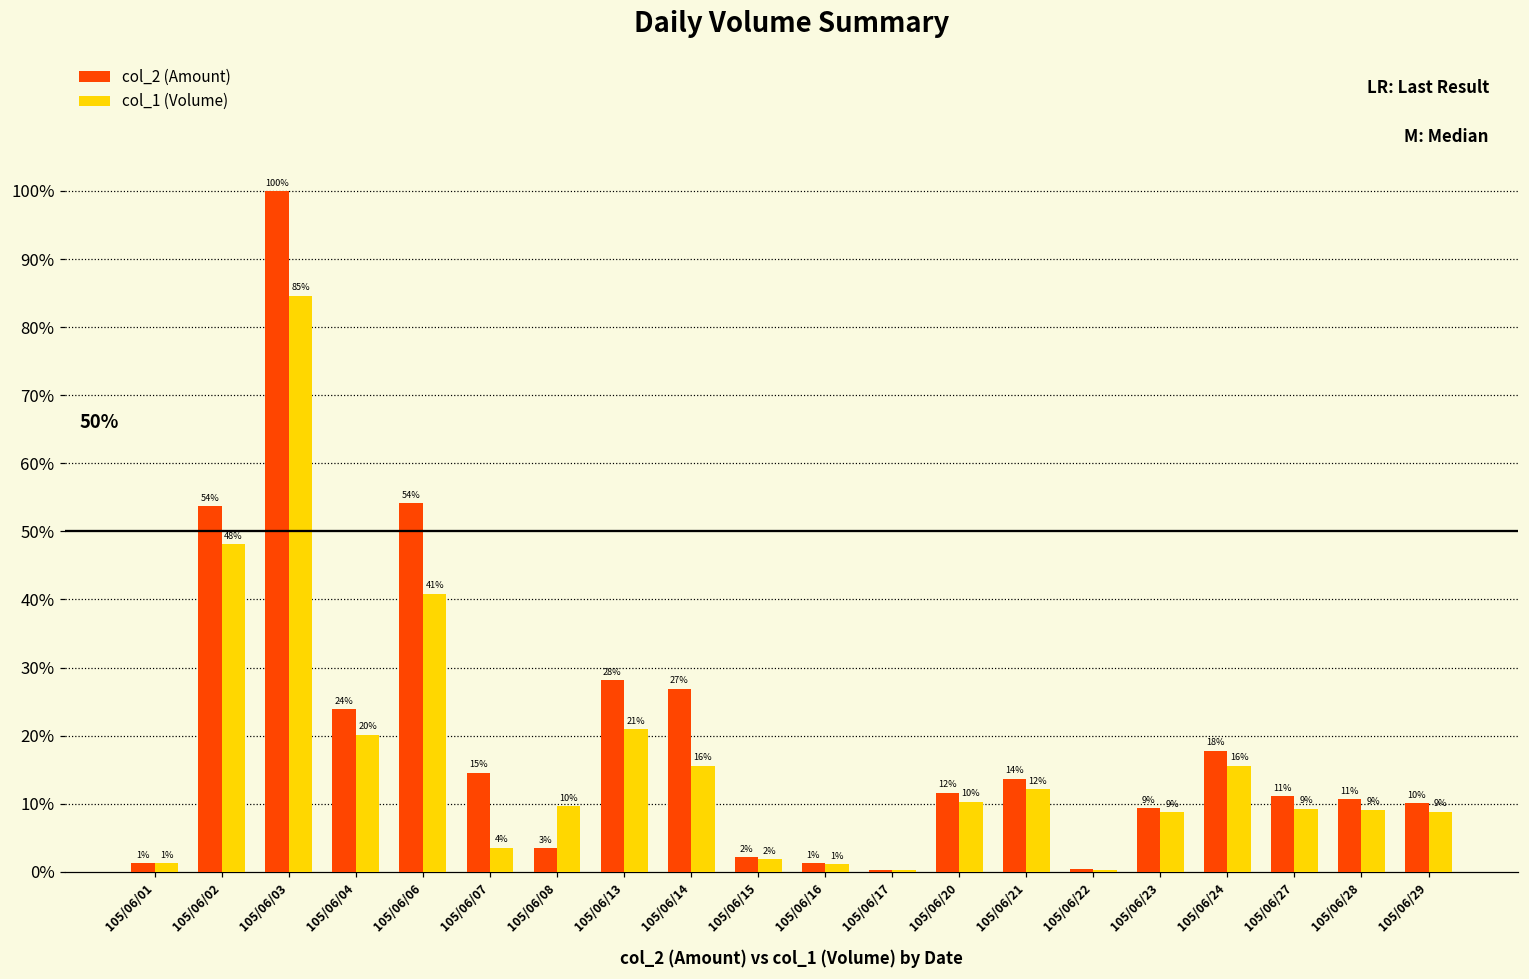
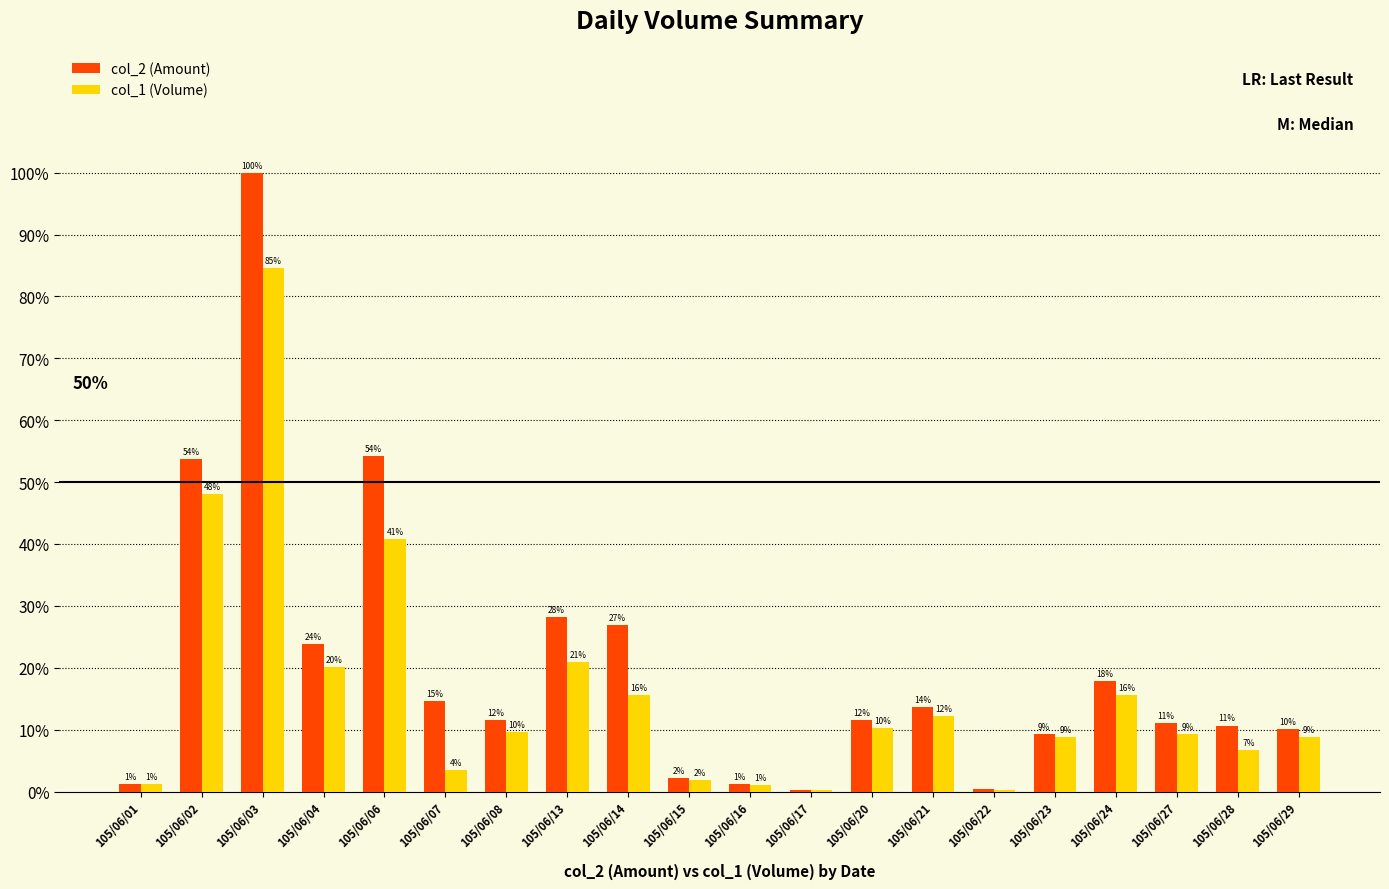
  {
    "col_2 (Amount)": {
      "105/06/01": "1%",
      "105/06/02": "54%",
      "105/06/03": "100%",
      "105/06/04": "24%",
      "105/06/06": "54%",
      "105/06/07": "15%",
-     "105/06/08": "3%",
+     "105/06/08": "12%",
      "105/06/13": "28%",
      "105/06/14": "27%",
      "105/06/15": "2%",
      "105/06/16": "1%",
      "105/06/20": "12%",
      "105/06/21": "14%",
      "105/06/23": "9%",
      "105/06/24": "18%",
      "105/06/27": "11%",
      "105/06/28": "11%",
      "105/06/29": "10%"
    },
    "col_1 (Volume)": {
      "105/06/01": "1%",
      "105/06/02": "48%",
      "105/06/03": "85%",
      "105/06/04": "20%",
      "105/06/06": "41%",
      "105/06/07": "4%",
      "105/06/08": "10%",
      "105/06/13": "21%",
      "105/06/14": "16%",
      "105/06/15": "2%",
      "105/06/16": "1%",
      "105/06/20": "10%",
      "105/06/21": "12%",
      "105/06/23": "9%",
      "105/06/24": "16%",
      "105/06/27": "9%",
-     "105/06/28": "9%",
+     "105/06/28": "7%",
      "105/06/29": "9%"
    }
  }
